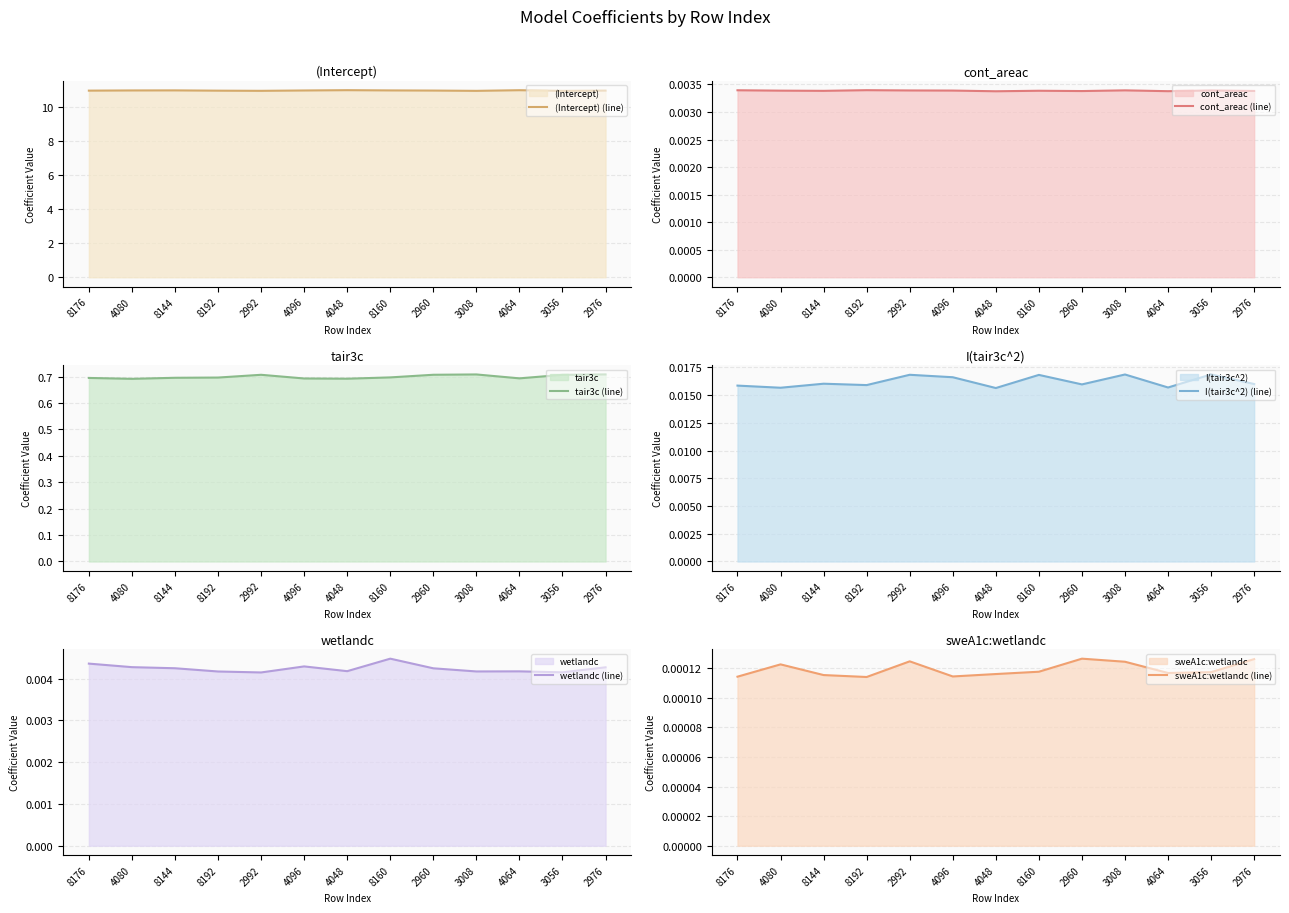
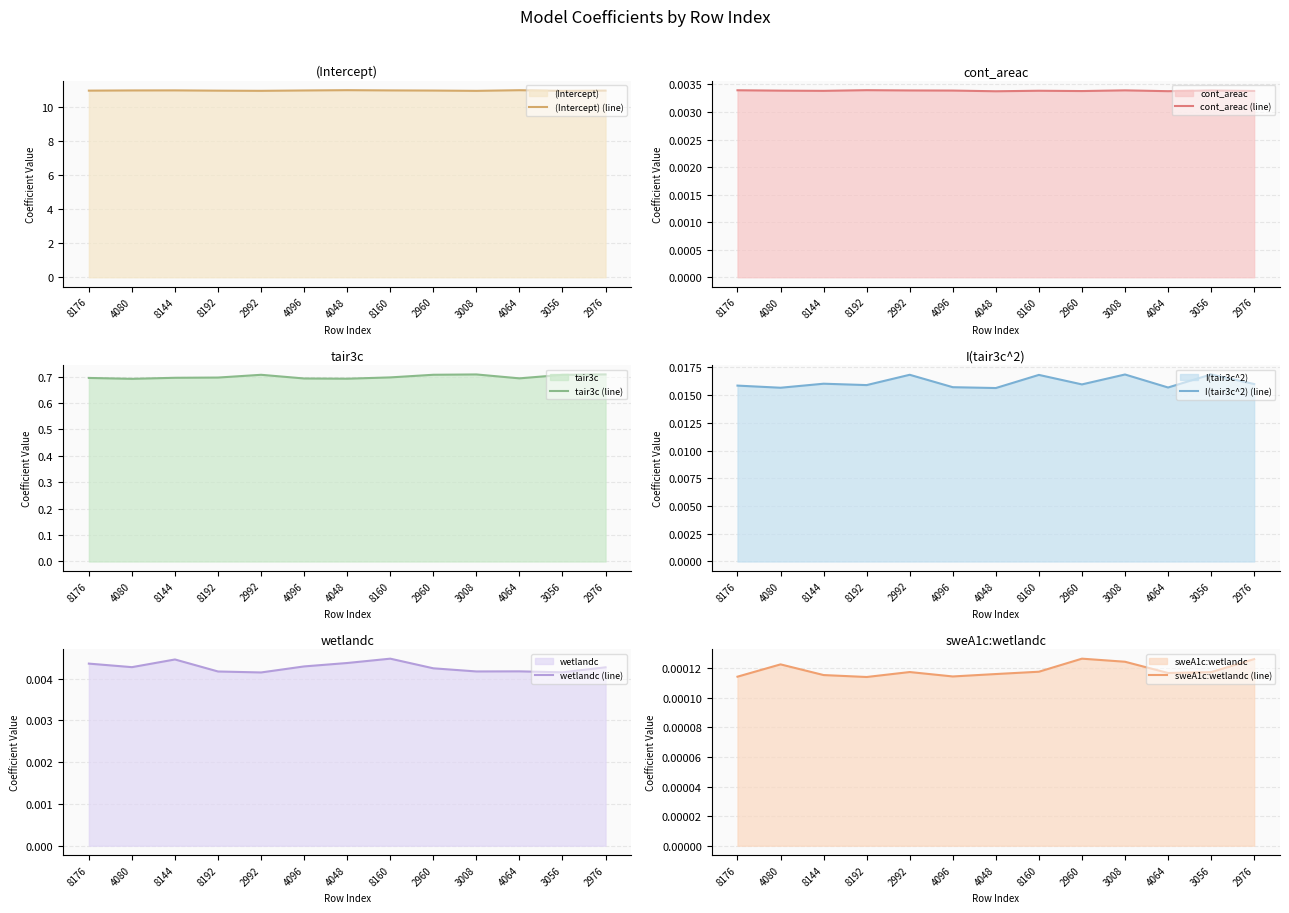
  {
    "(Intercept)": {
      "8176": 10.9,
      "4080": 11.0,
      "8144": 11.0,
      "8192": 10.9,
      "2992": 10.9,
      "4096": 11.0,
      "4048": 11.0,
      "8160": 11.0,
      "2960": 10.9,
      "3008": 10.9,
      "4064": 11.0
    },
    "cont_areac": {
      "8176": 0.0034,
      "4080": 0.0034,
      "8144": 0.0034,
      "8192": 0.0034,
      "2992": 0.0034,
      "4096": 0.0034,
      "4048": 0.0034,
      "8160": 0.0034,
      "2960": 0.0034,
      "3008": 0.0034,
      "4064": 0.0034
    },
    "tair3c": {
      "8176": 0.69,
      "4080": 0.69,
      "8144": 0.70,
      "8192": 0.70,
      "2992": 0.71,
      "4096": 0.69,
      "4048": 0.69,
      "8160": 0.70,
      "2960": 0.71,
      "3008": 0.71,
      "4064": 0.69
    },
    "I(tair3c^2)": {
      "8176": 0.0159,
      "4080": 0.0157,
      "8144": 0.0160,
      "8192": 0.0159,
      "2992": 0.0168,
-     "4096": 0.0166,
+     "4096": 0.0157,
      "4048": 0.0156,
      "8160": 0.0168,
      "2960": 0.0160,
      "3008": 0.0169,
      "4064": 0.0157
    },
    "wetlandc": {
      "8176": 0.0044,
      "4080": 0.0043,
-     "8144": 0.0042,
+     "8144": 0.0045,
      "8192": 0.0042,
      "2992": 0.0041,
      "4096": 0.0043,
-     "4048": 0.0042,
+     "4048": 0.0044,
      "8160": 0.0045,
      "2960": 0.0042,
      "3008": 0.0042,
      "4064": 0.0042
    },
    "sweA1c:wetlandc": {
      "8176": 0.000114,
      "4080": 0.000123,
      "8144": 0.000115,
      "8192": 0.000114,
-     "2992": 0.000125,
+     "2992": 0.000118,
      "4096": 0.000115,
      "4048": 0.000116,
      "8160": 0.000118,
      "2960": 0.000127,
      "3008": 0.000124
    }
  }
